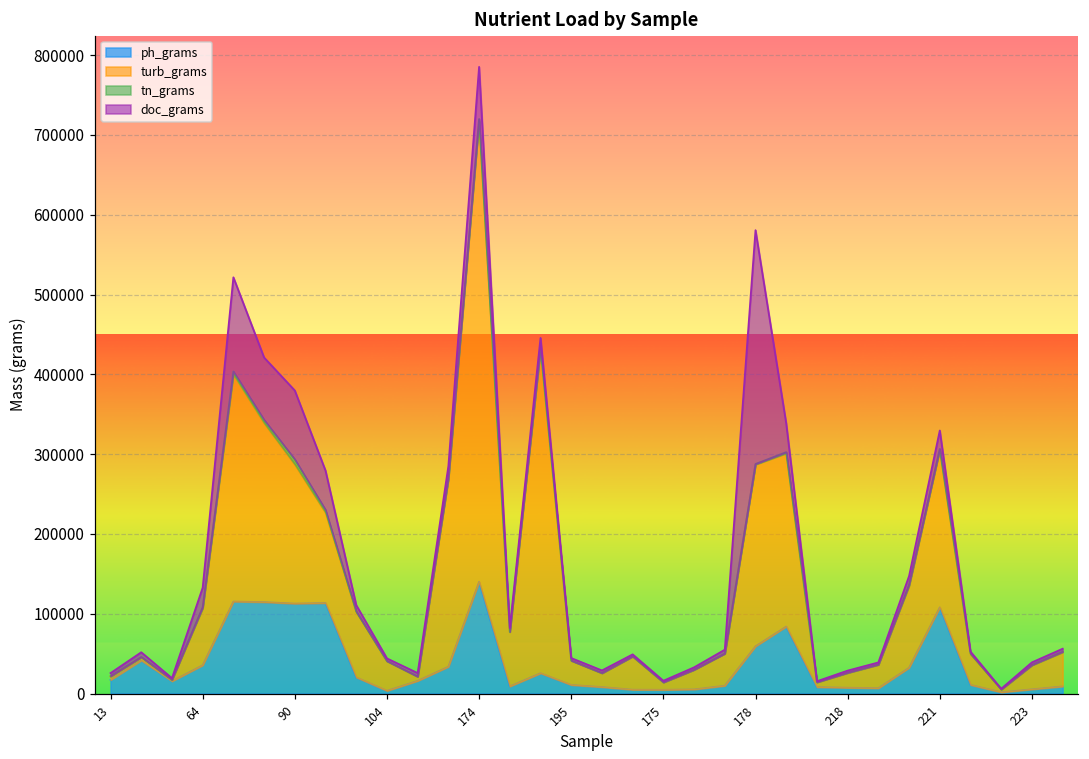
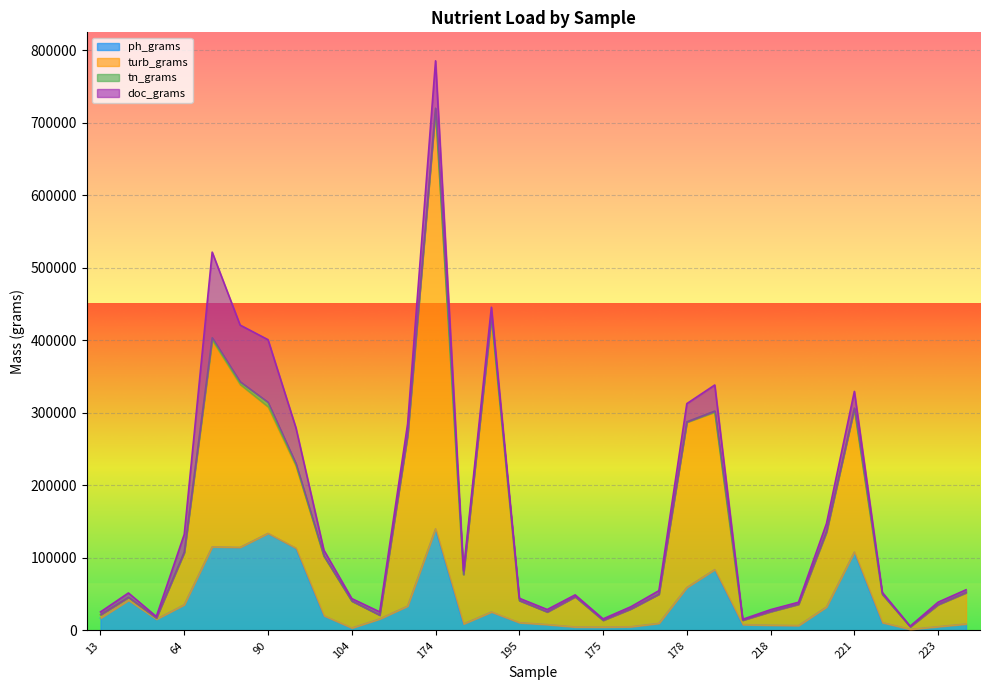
  {
    "ph_grams": {
      "13": 20000,
      "64": 40000,
-     "90": 110000,
+     "90": 130000,
      "104": 0,
      "174": 140000,
      "195": 10000,
      "175": 0,
      "178": 60000,
      "218": 10000,
      "221": 110000,
      "223": 10000
    },
    "turb_grams": {
      "90": 170000
    },
    "tn_grams": {
      "90": 10000
    },
    "doc_grams": {
      "13": 0,
      "64": 20000,
      "90": 90000,
      "174": 70000,
-     "178": 290000,
+     "178": 30000,
      "221": 20000
    }
  }
